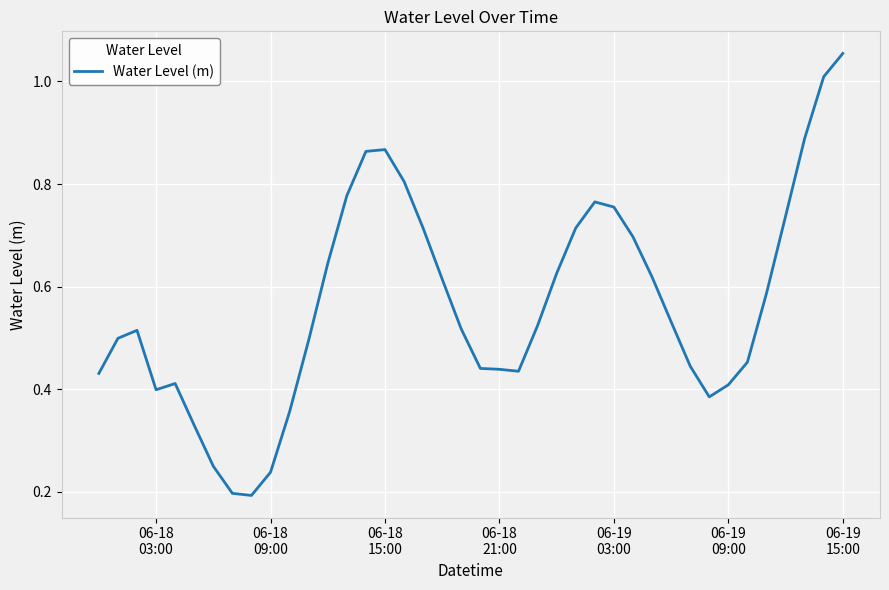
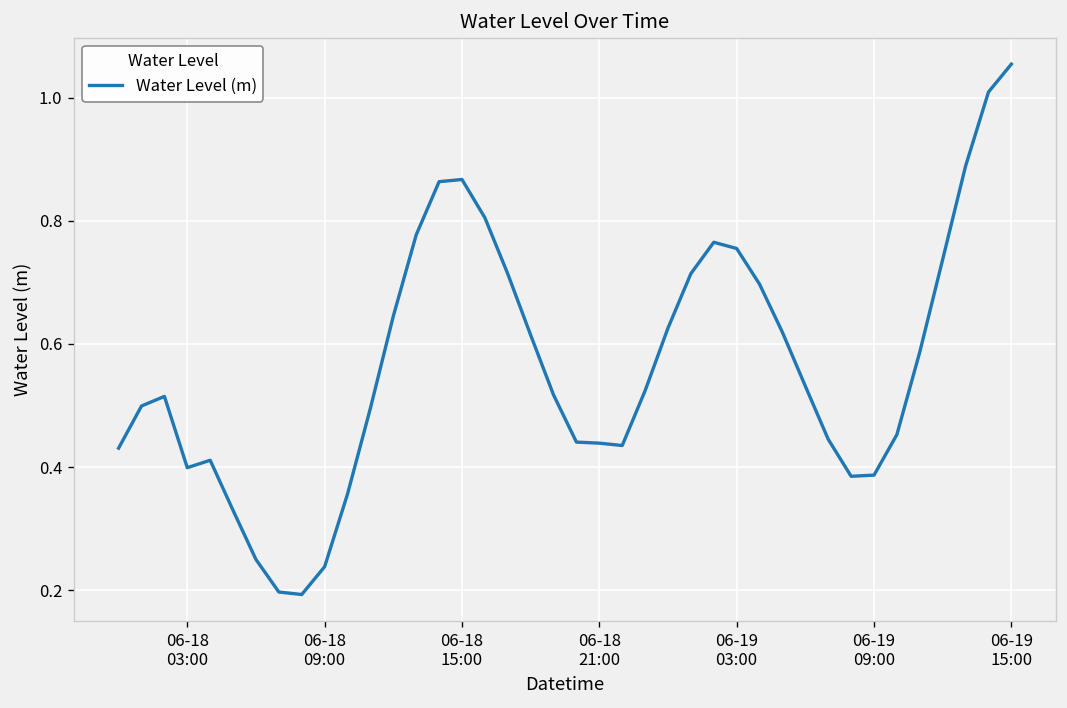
  {
    "06-18 03:00": 0.40,
    "06-18 09:00": 0.24,
    "06-18 15:00": 0.87,
    "06-18 21:00": 0.44,
    "06-19 03:00": 0.76,
-   "06-19 09:00": 0.41,
+   "06-19 09:00": 0.39,
    "06-19 15:00": 1.05
  }
